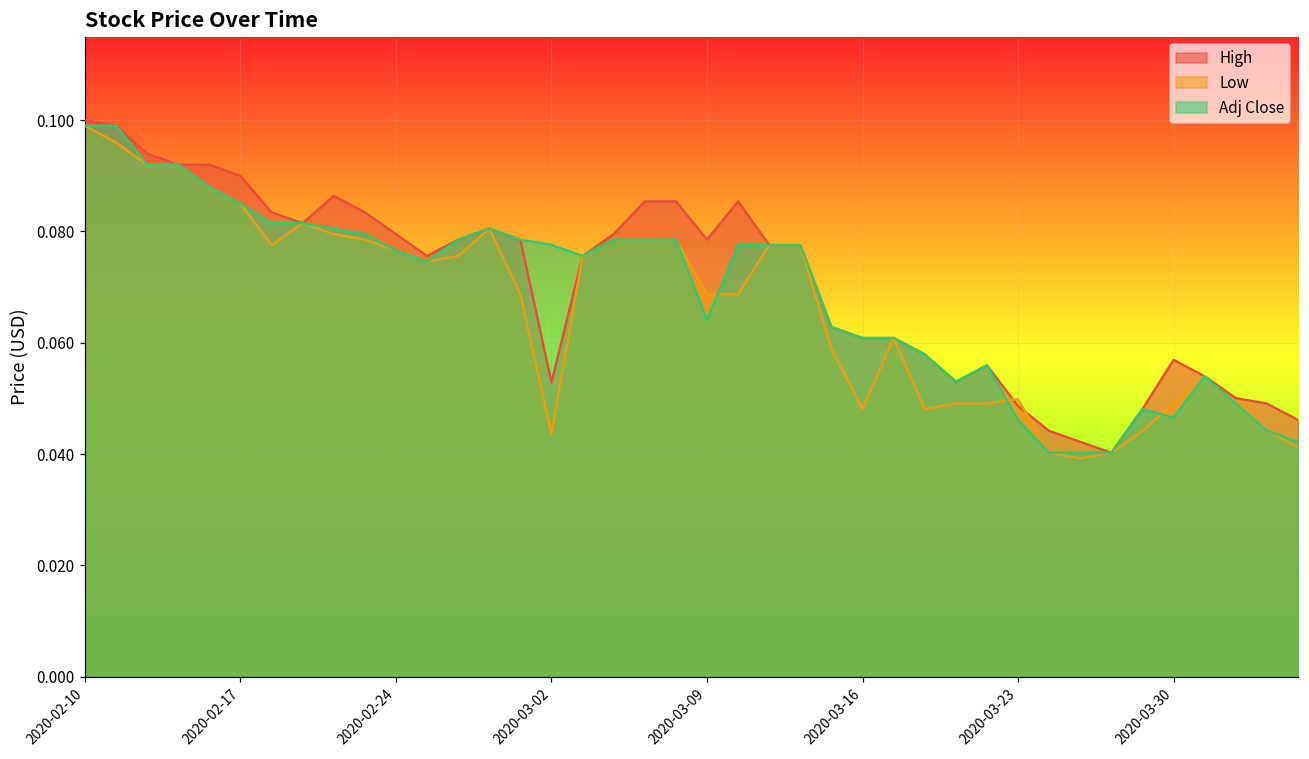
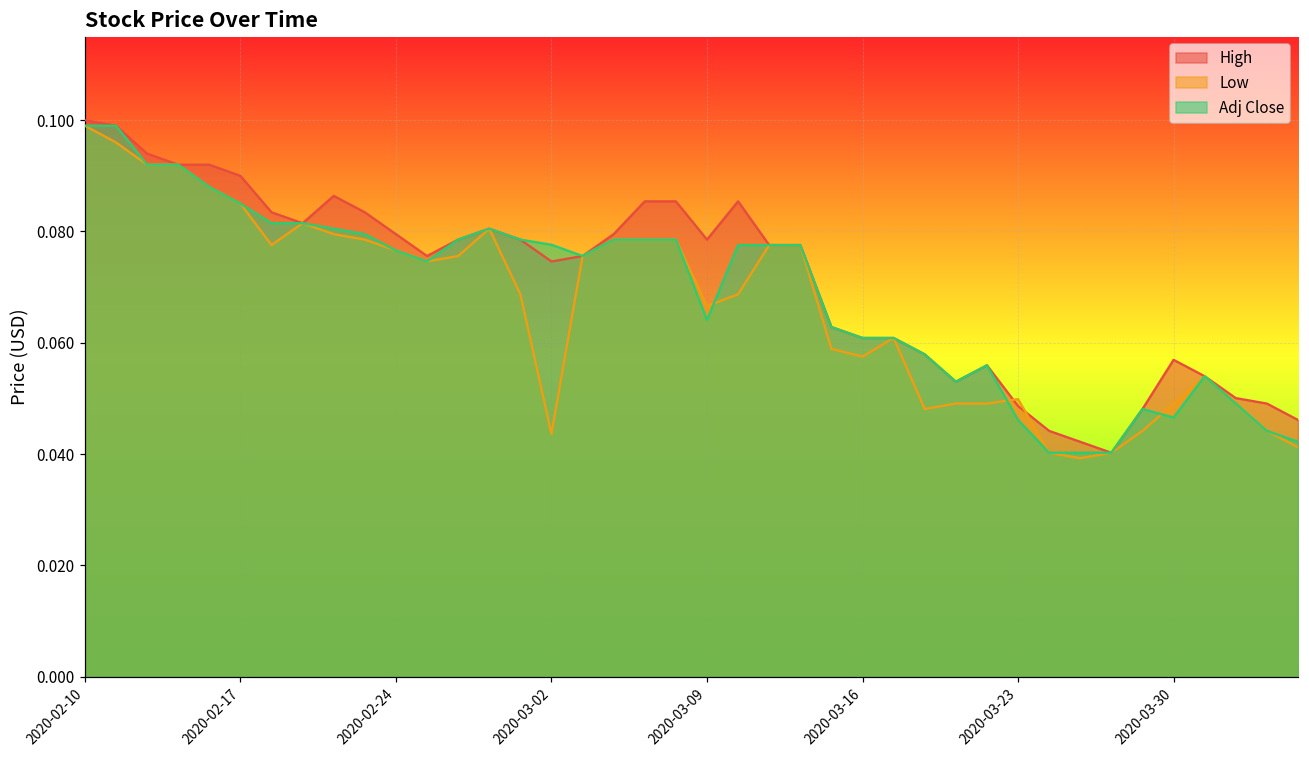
  {
    "High": {
      "2020-02-10": 0.100,
      "2020-02-17": 0.090,
      "2020-02-24": 0.080,
-     "2020-03-02": 0.053,
+     "2020-03-02": 0.075,
      "2020-03-09": 0.079,
      "2020-03-23": 0.049,
      "2020-03-30": 0.057
    },
    "Low": {
      "2020-03-02": 0.044,
-     "2020-03-09": 0.069,
-     "2020-03-16": 0.048,
+     "2020-03-09": 0.067,
+     "2020-03-16": 0.058,
      "2020-03-23": 0.050,
      "2020-03-30": 0.049
    },
    "Adj Close": {
      "2020-03-02": 0.078,
      "2020-03-09": 0.064,
      "2020-03-23": 0.046,
      "2020-03-30": 0.047
    }
  }
